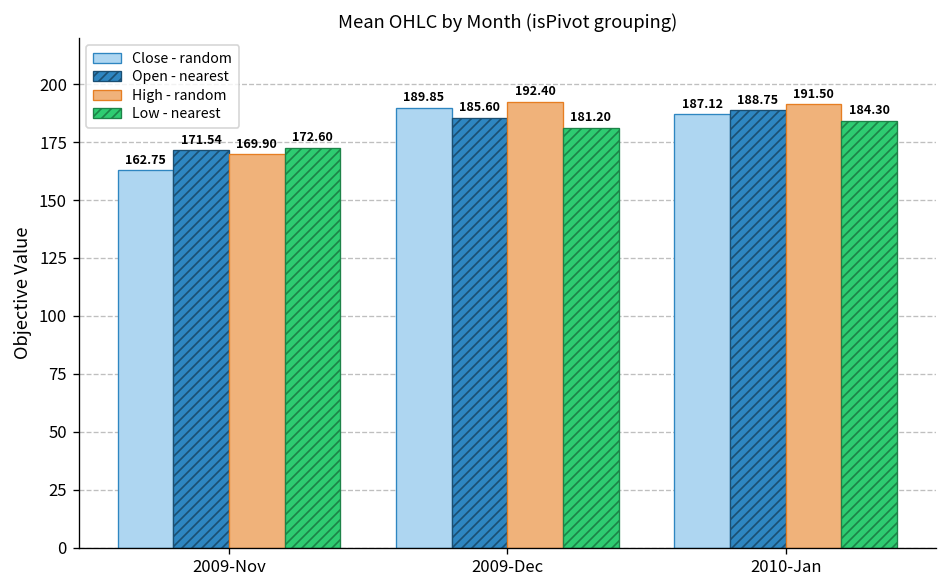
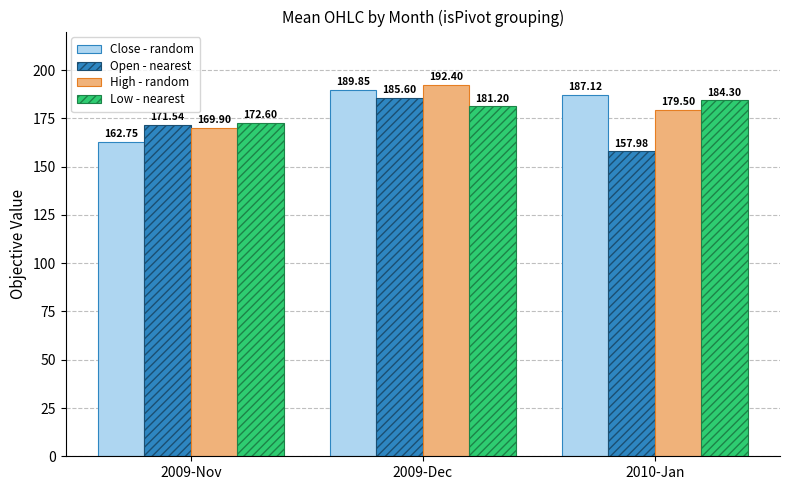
  {
    "Close - random": {
      "2009-Nov": 162.75,
      "2009-Dec": 189.85,
      "2010-Jan": 187.12
    },
    "Open - nearest": {
      "2009-Nov": 171.54,
      "2009-Dec": 185.60,
-     "2010-Jan": 188.75
+     "2010-Jan": 157.98
    },
    "High - random": {
      "2009-Nov": 169.90,
      "2009-Dec": 192.40,
-     "2010-Jan": 191.50
+     "2010-Jan": 179.50
    },
    "Low - nearest": {
      "2009-Nov": 172.60,
      "2009-Dec": 181.20,
      "2010-Jan": 184.30
    }
  }
